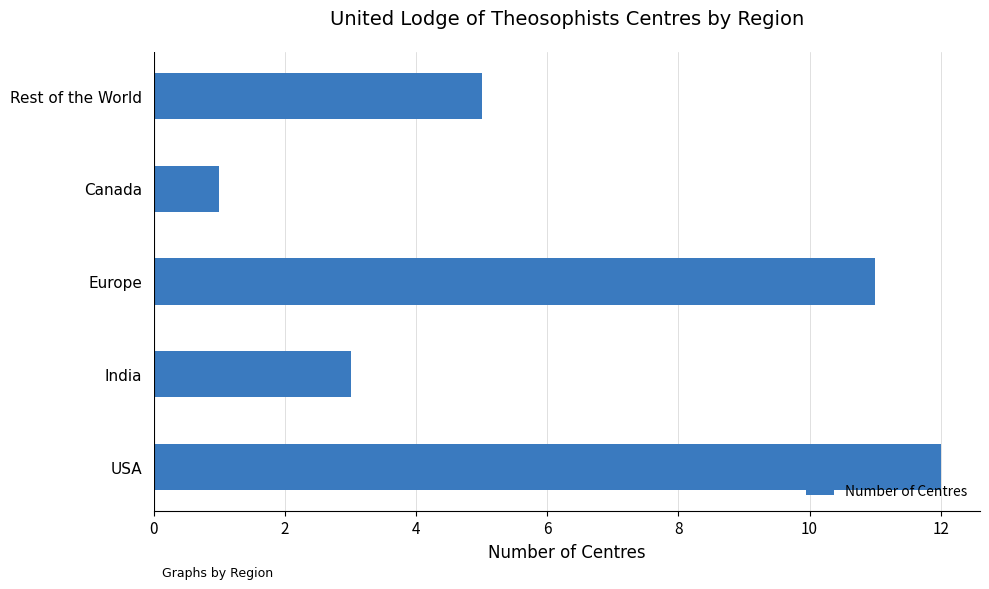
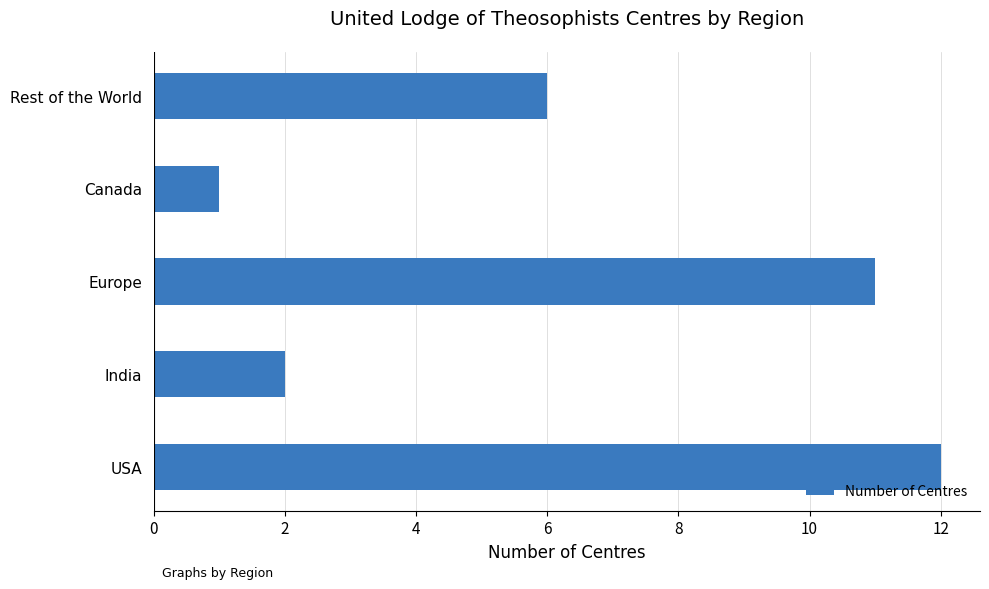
  {
-   "Rest of the World": 5,
+   "Rest of the World": 6,
    "Canada": 1,
    "Europe": 11,
-   "India": 3,
+   "India": 2,
    "USA": 12
  }
